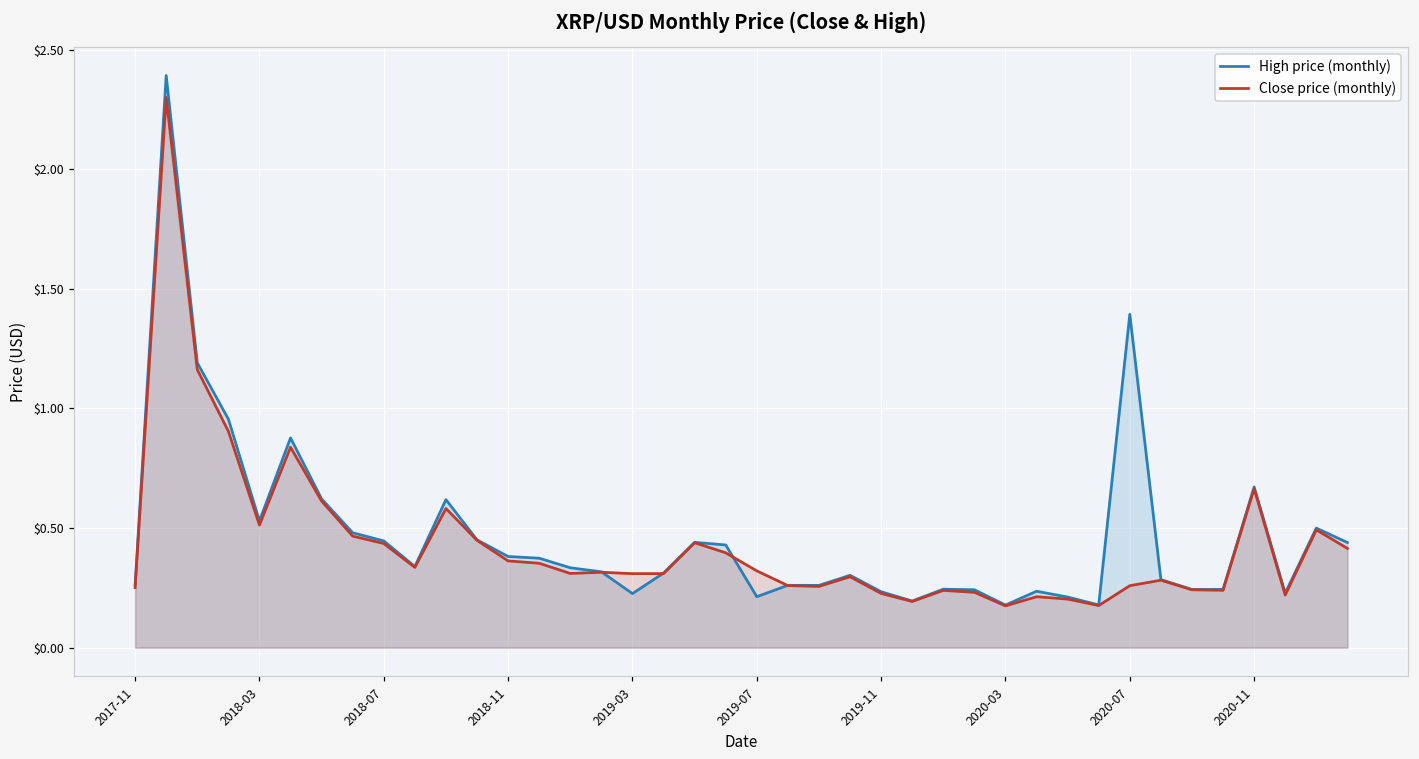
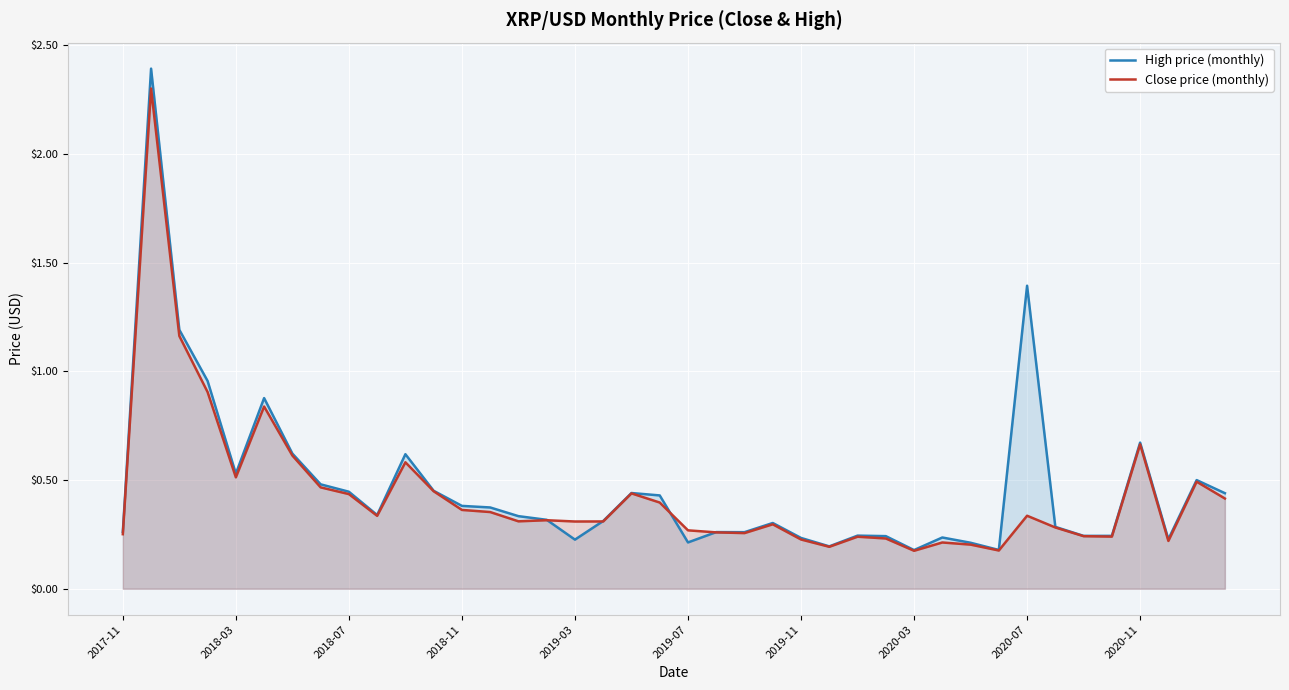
  {
    "High price (monthly)": {
      "2018-03": "$0.53",
      "2018-11": "$0.38",
      "2019-03": "$0.23",
      "2019-07": "$0.21",
      "2020-07": "$1.39"
    },
    "Close price (monthly)": {
      "2018-03": "$0.51",
      "2018-11": "$0.36",
      "2019-03": "$0.31",
-     "2019-07": "$0.32",
-     "2020-07": "$0.26"
+     "2019-07": "$0.27",
+     "2020-07": "$0.34"
    }
  }
